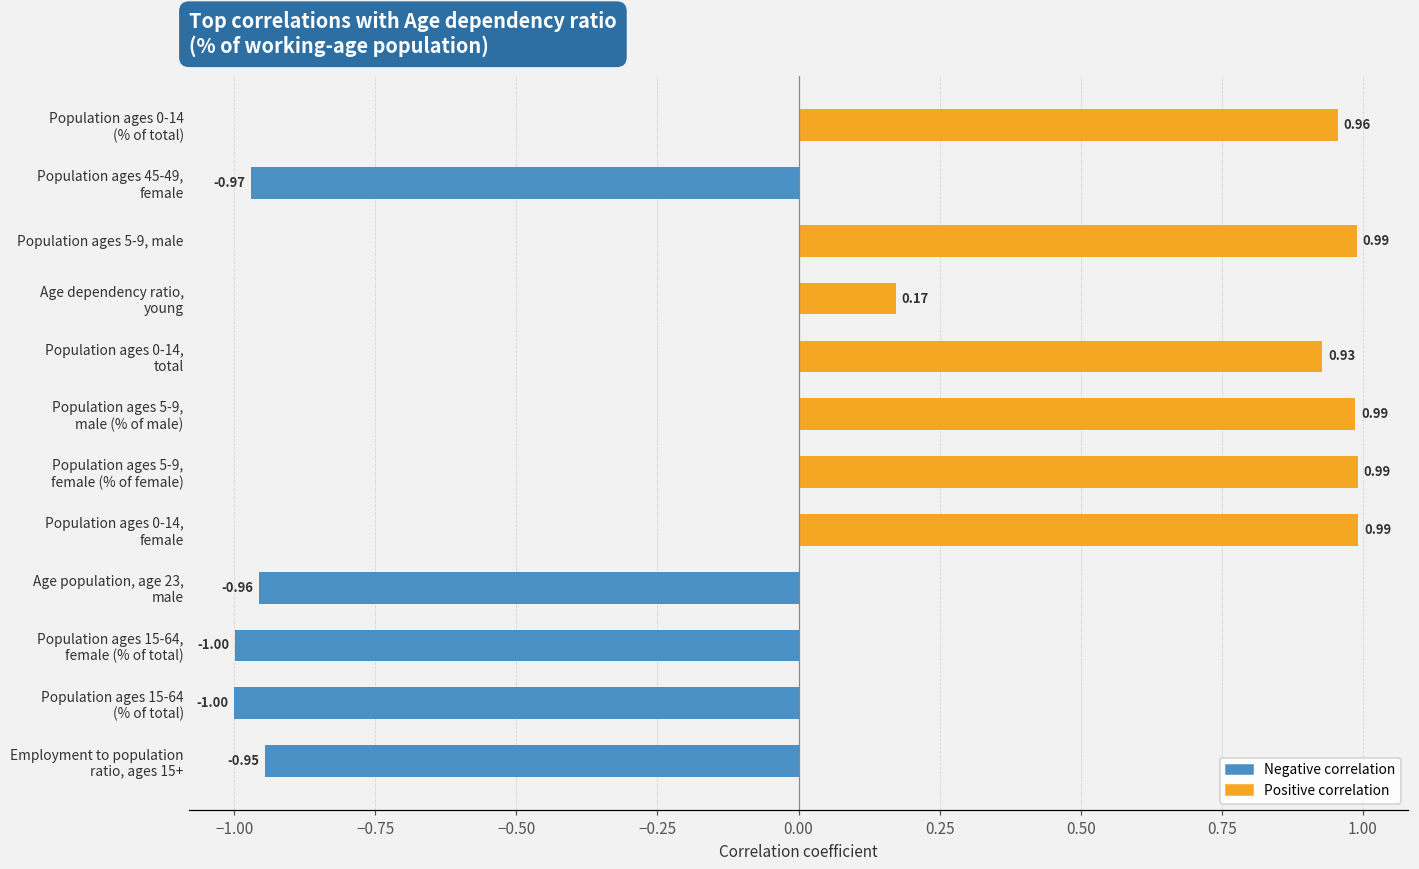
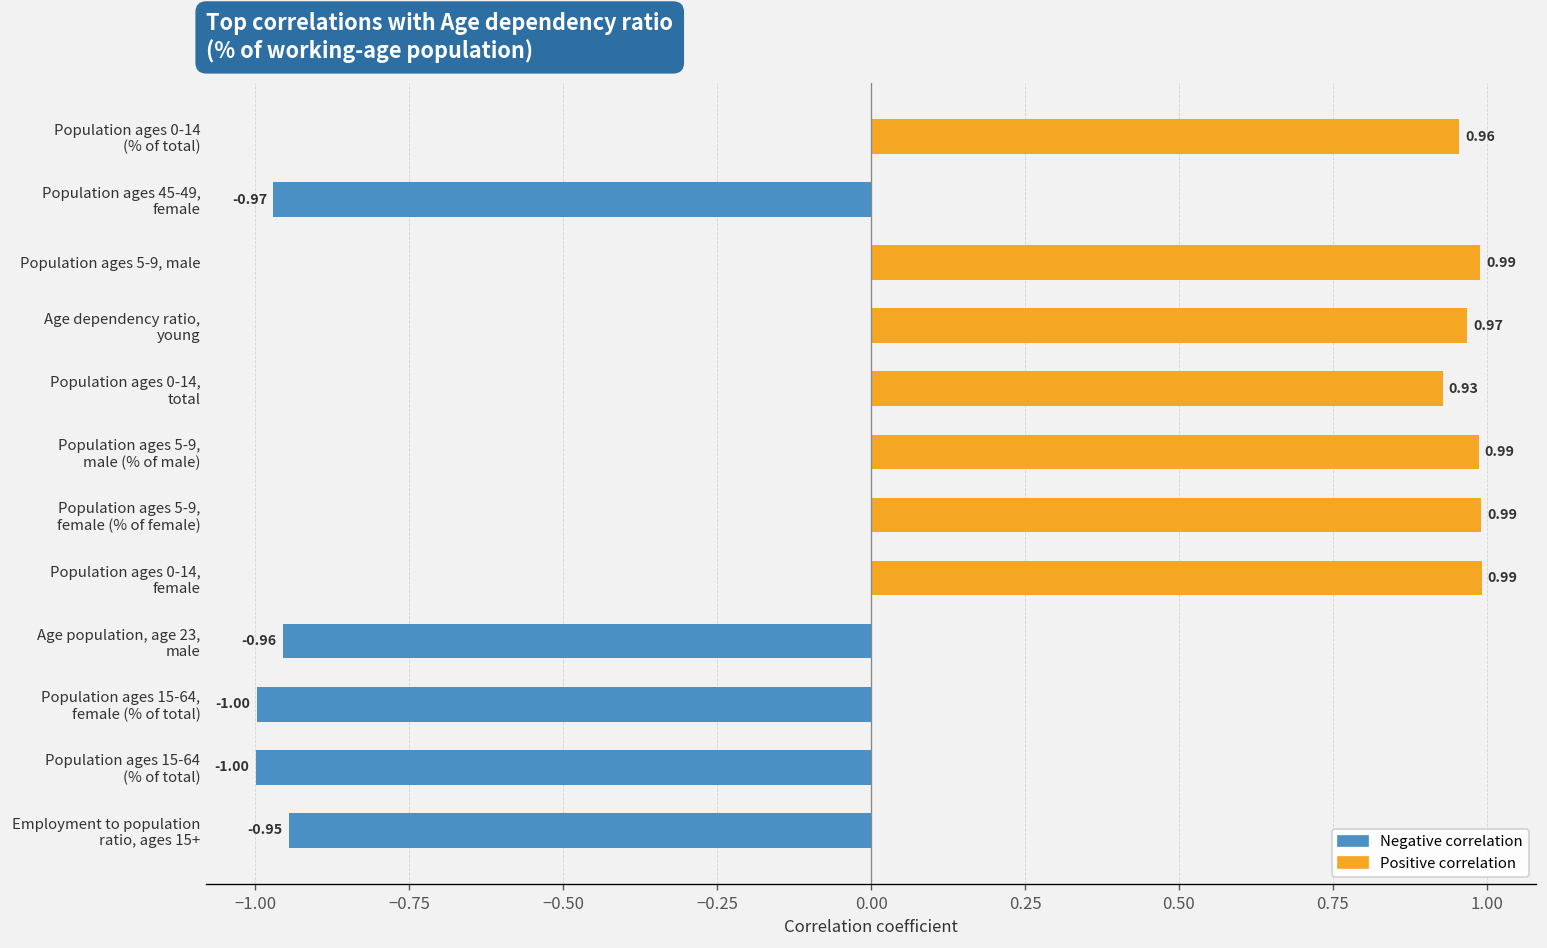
  {
    "Positive correlation": {
      "Population ages 0-14 (% of total)": 0.96,
      "Population ages 5-9, male": 0.99,
-     "Age dependency ratio, young": 0.17,
+     "Age dependency ratio, young": 0.97,
      "Population ages 0-14, total": 0.93,
      "Population ages 5-9, male (% of male)": 0.99,
      "Population ages 5-9, female (% of female)": 0.99,
      "Population ages 0-14, female": 0.99
    },
    "Negative correlation": {
      "Population ages 45-49, female": -0.97,
      "Age population, age 23, male": -0.96,
      "Population ages 15-64, female (% of total)": -1.00,
      "Population ages 15-64 (% of total)": -1.00,
      "Employment to population ratio, ages 15+": -0.95
    }
  }
